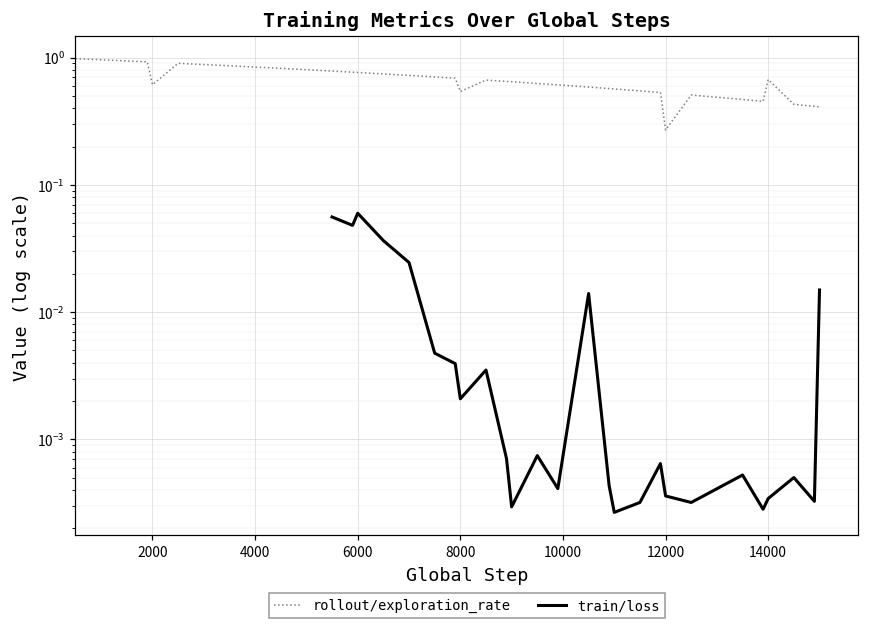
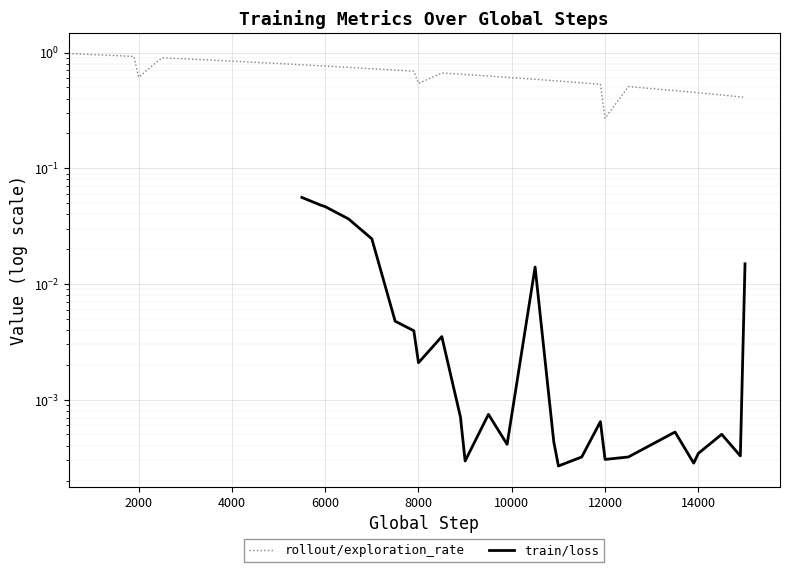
  {
    "rollout/exploration_rate": {
      "2000": 0.6,
      "4000": 0.8,
      "6000": 0.8,
      "8000": 0.5,
      "12000": 0.27,
-     "14000": 0.7
+     "14000": 0.45
    },
    "train/loss": {
-     "6000": 0.06,
+     "6000": 0.047,
      "8000": 0.0021,
-     "12000": 0.00036,
+     "12000": 0.00030,
      "14000": 0.00034
    }
  }
